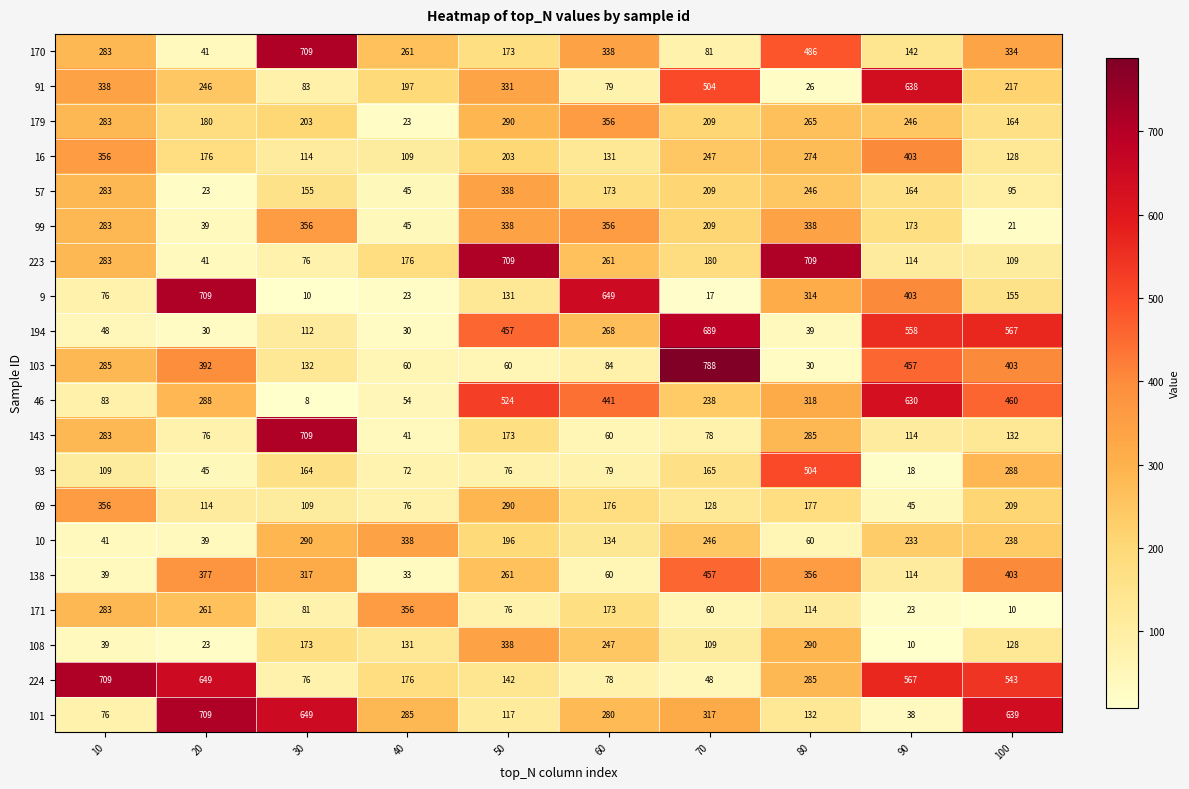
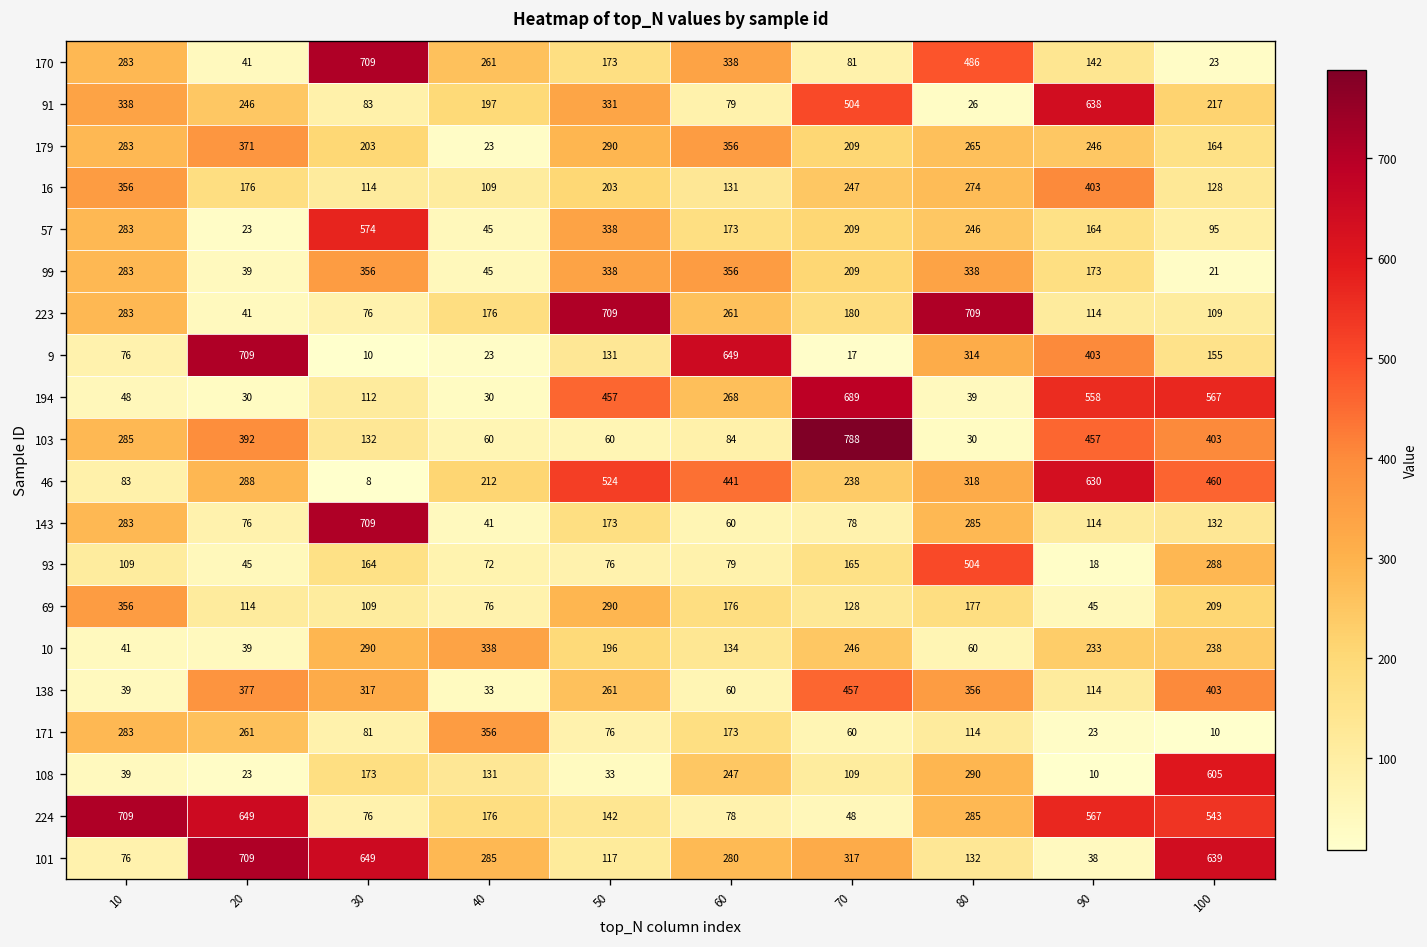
  {
    "170": {
      "10": 283,
      "20": 41,
      "30": 709,
      "40": 261,
      "50": 173,
      "60": 338,
      "70": 81,
      "80": 486,
      "90": 142,
-     "100": 334
+     "100": 23
    },
    "91": {
      "10": 338,
      "20": 246,
      "30": 83,
      "40": 197,
      "50": 331,
      "60": 79,
      "70": 504,
      "80": 26,
      "90": 638,
      "100": 217
    },
    "179": {
      "10": 283,
-     "20": 180,
+     "20": 371,
      "30": 203,
      "40": 23,
      "50": 290,
      "60": 356,
      "70": 209,
      "80": 265,
      "90": 246,
      "100": 164
    },
    "16": {
      "10": 356,
      "20": 176,
      "30": 114,
      "40": 109,
      "50": 203,
      "60": 131,
      "70": 247,
      "80": 274,
      "90": 403,
      "100": 128
    },
    "57": {
      "10": 283,
      "20": 23,
-     "30": 155,
+     "30": 574,
      "40": 45,
      "50": 338,
      "60": 173,
      "70": 209,
      "80": 246,
      "90": 164,
      "100": 95
    },
    "99": {
      "10": 283,
      "20": 39,
      "30": 356,
      "40": 45,
      "50": 338,
      "60": 356,
      "70": 209,
      "80": 338,
      "90": 173,
      "100": 21
    },
    "223": {
      "10": 283,
      "20": 41,
      "30": 76,
      "40": 176,
      "50": 709,
      "60": 261,
      "70": 180,
      "80": 709,
      "90": 114,
      "100": 109
    },
    "9": {
      "10": 76,
      "20": 709,
      "30": 10,
      "40": 23,
      "50": 131,
      "60": 649,
      "70": 17,
      "80": 314,
      "90": 403,
      "100": 155
    },
    "194": {
      "10": 48,
      "20": 30,
      "30": 112,
      "40": 30,
      "50": 457,
      "60": 268,
      "70": 689,
      "80": 39,
      "90": 558,
      "100": 567
    },
    "103": {
      "10": 285,
      "20": 392,
      "30": 132,
      "40": 60,
      "50": 60,
      "60": 84,
      "70": 788,
      "80": 30,
      "90": 457,
      "100": 403
    },
    "46": {
      "10": 83,
      "20": 288,
      "30": 8,
-     "40": 54,
+     "40": 212,
      "50": 524,
      "60": 441,
      "70": 238,
      "80": 318,
      "90": 630,
      "100": 460
    },
    "143": {
      "10": 283,
      "20": 76,
      "30": 709,
      "40": 41,
      "50": 173,
      "60": 60,
      "70": 78,
      "80": 285,
      "90": 114,
      "100": 132
    },
    "93": {
      "10": 109,
      "20": 45,
      "30": 164,
      "40": 72,
      "50": 76,
      "60": 79,
      "70": 165,
      "80": 504,
      "90": 18,
      "100": 288
    },
    "69": {
      "10": 356,
      "20": 114,
      "30": 109,
      "40": 76,
      "50": 290,
      "60": 176,
      "70": 128,
      "80": 177,
      "90": 45,
      "100": 209
    },
    "10": {
      "10": 41,
      "20": 39,
      "30": 290,
      "40": 338,
      "50": 196,
      "60": 134,
      "70": 246,
      "80": 60,
      "90": 233,
      "100": 238
    },
    "138": {
      "10": 39,
      "20": 377,
      "30": 317,
      "40": 33,
      "50": 261,
      "60": 60,
      "70": 457,
      "80": 356,
      "90": 114,
      "100": 403
    },
    "171": {
      "10": 283,
      "20": 261,
      "30": 81,
      "40": 356,
      "50": 76,
      "60": 173,
      "70": 60,
      "80": 114,
      "90": 23,
      "100": 10
    },
    "108": {
      "10": 39,
      "20": 23,
      "30": 173,
      "40": 131,
-     "50": 338,
+     "50": 33,
      "60": 247,
      "70": 109,
      "80": 290,
      "90": 10,
-     "100": 128
+     "100": 605
    },
    "224": {
      "10": 709,
      "20": 649,
      "30": 76,
      "40": 176,
      "50": 142,
      "60": 78,
      "70": 48,
      "80": 285,
      "90": 567,
      "100": 543
    },
    "101": {
      "10": 76,
      "20": 709,
      "30": 649,
      "40": 285,
      "50": 117,
      "60": 280,
      "70": 317,
      "80": 132,
      "90": 38,
      "100": 639
    }
  }
